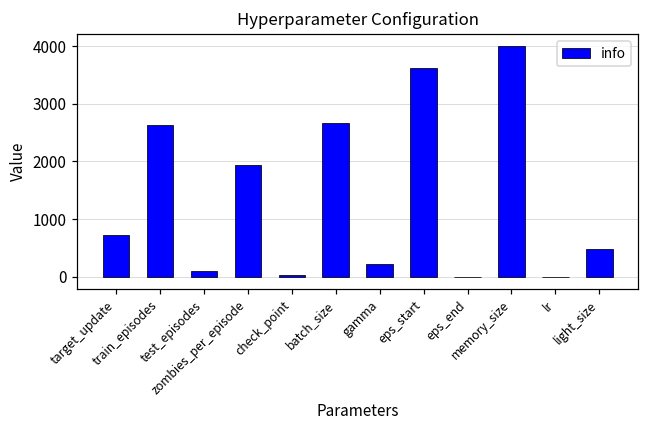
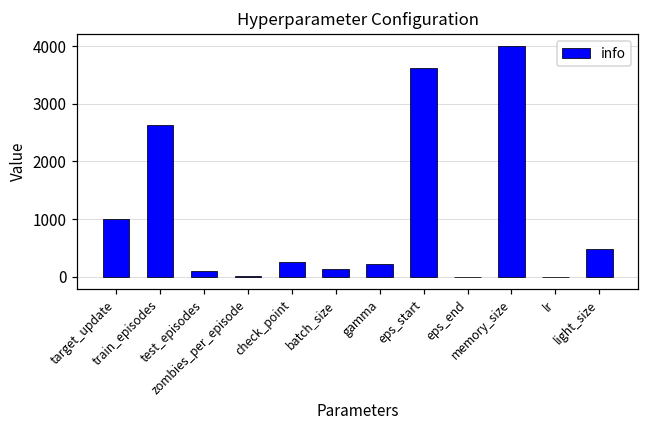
  {
-   "target_update": 700,
+   "target_update": 1000,
    "train_episodes": 2600,
    "test_episodes": 100,
-   "zombies_per_episode": 1900,
-   "check_point": 0,
-   "batch_size": 2700,
+   "zombies_per_episode": 0,
+   "check_point": 300,
+   "batch_size": 100,
    "gamma": 200,
    "eps_start": 3600,
    "memory_size": 4000,
    "light_size": 500
  }
